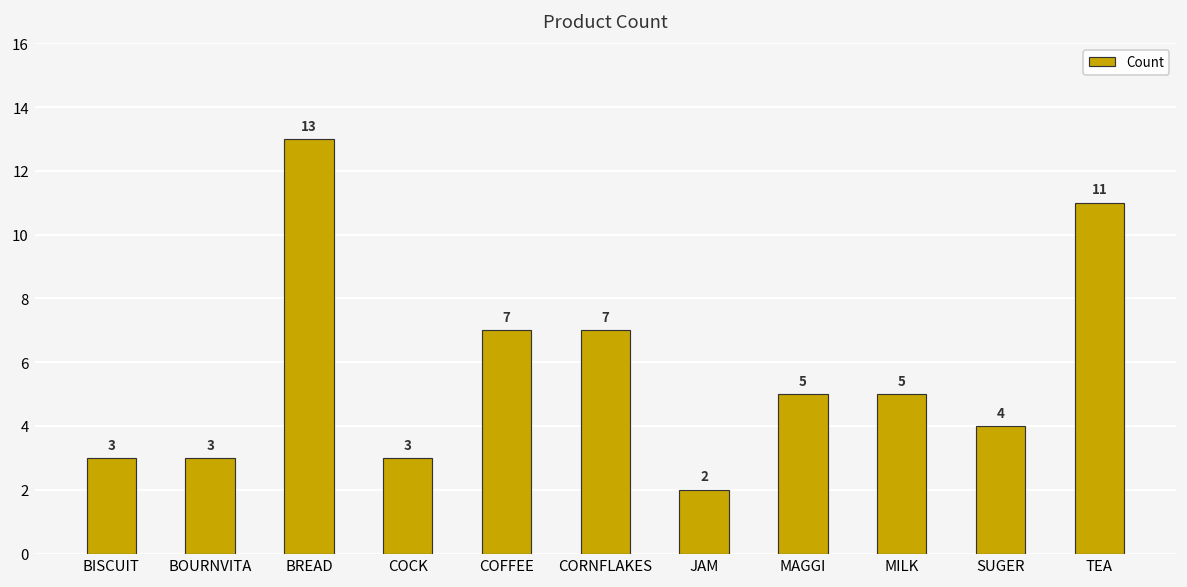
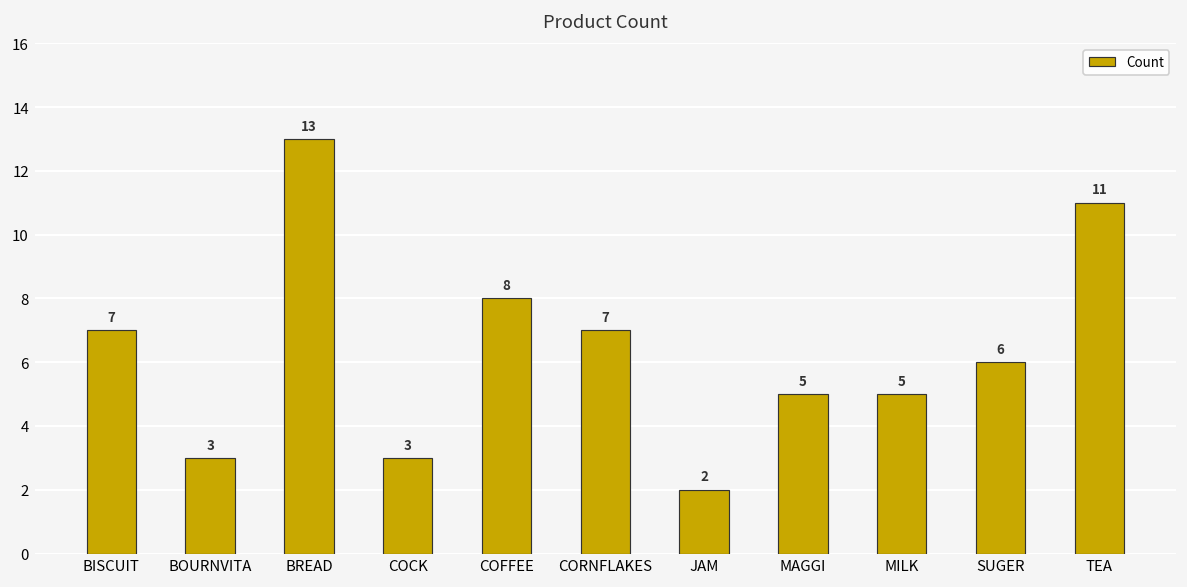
  {
-   "BISCUIT": 3,
+   "BISCUIT": 7,
    "BOURNVITA": 3,
    "BREAD": 13,
    "COCK": 3,
-   "COFFEE": 7,
+   "COFFEE": 8,
    "CORNFLAKES": 7,
    "JAM": 2,
    "MAGGI": 5,
    "MILK": 5,
-   "SUGER": 4,
+   "SUGER": 6,
    "TEA": 11
  }
